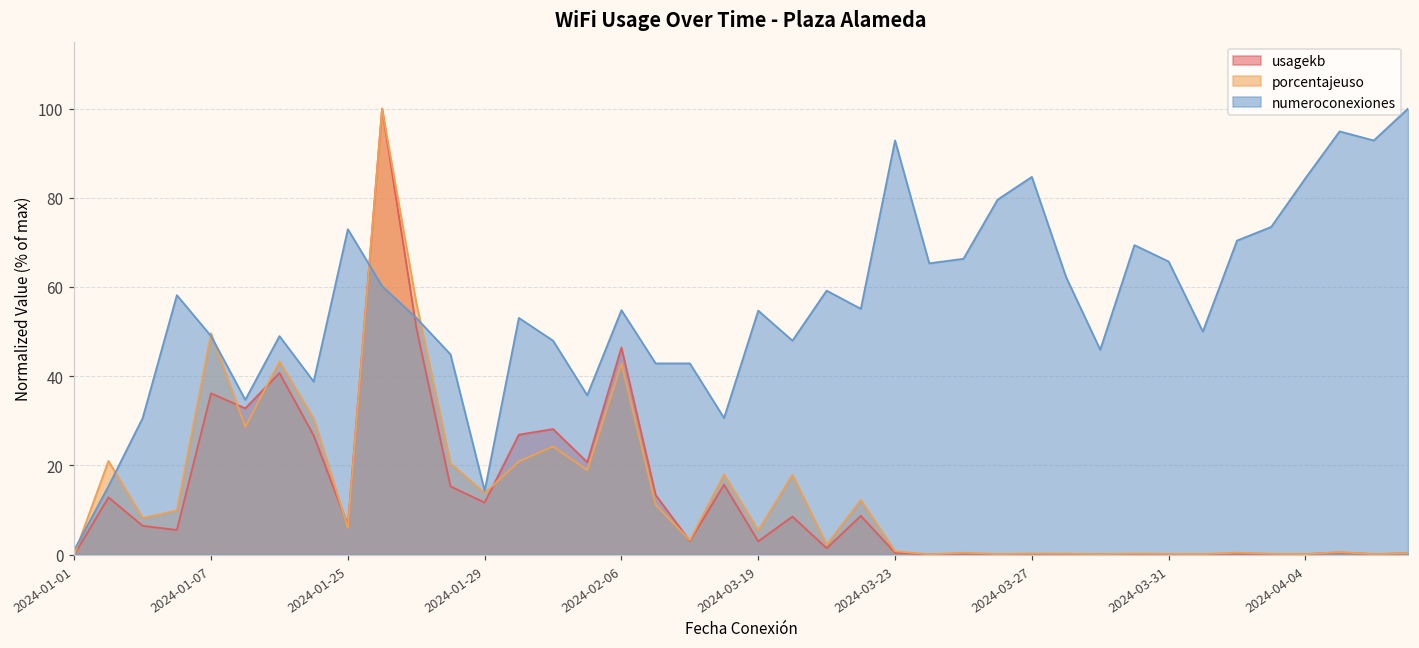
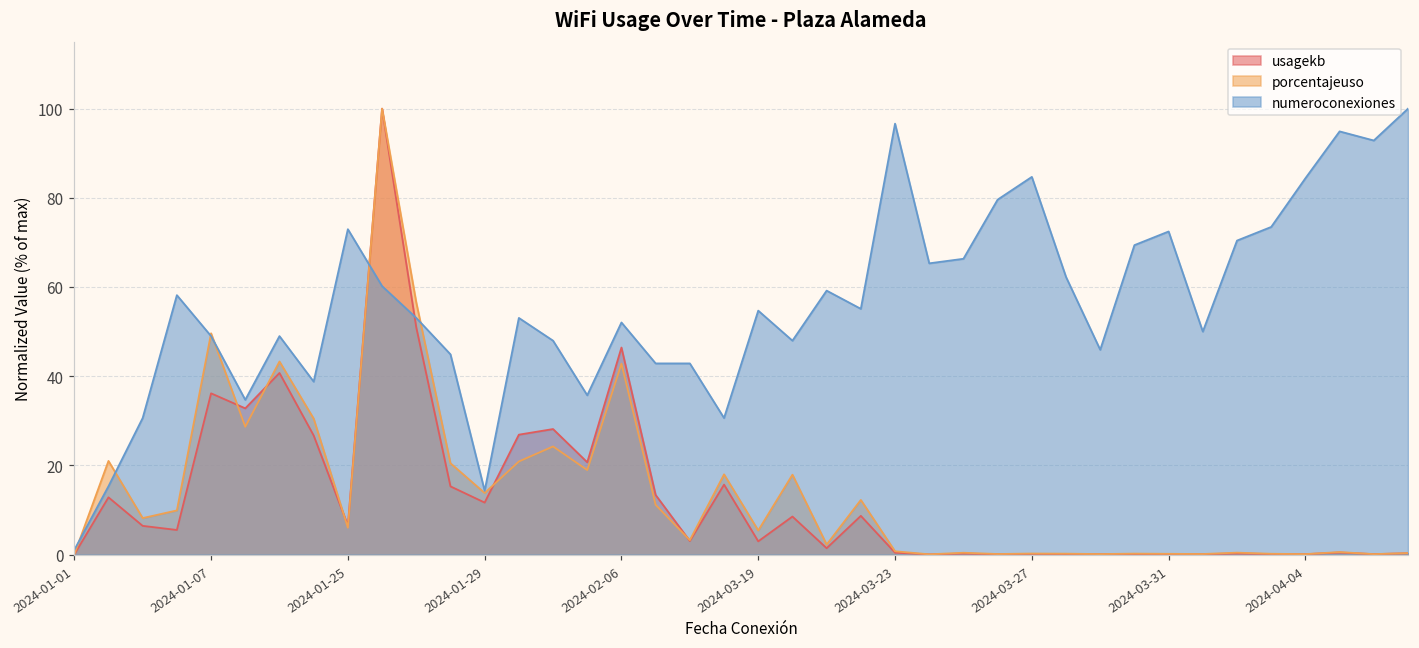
  {
    "numeroconexiones": {
      "2024-01-01": 1,
      "2024-01-07": 49,
      "2024-01-25": 73,
-     "2024-02-06": 55,
+     "2024-02-06": 52,
      "2024-03-19": 55,
-     "2024-03-23": 93,
+     "2024-03-23": 97,
      "2024-03-27": 85,
-     "2024-03-31": 66,
+     "2024-03-31": 72,
      "2024-04-04": 84
    }
  }
